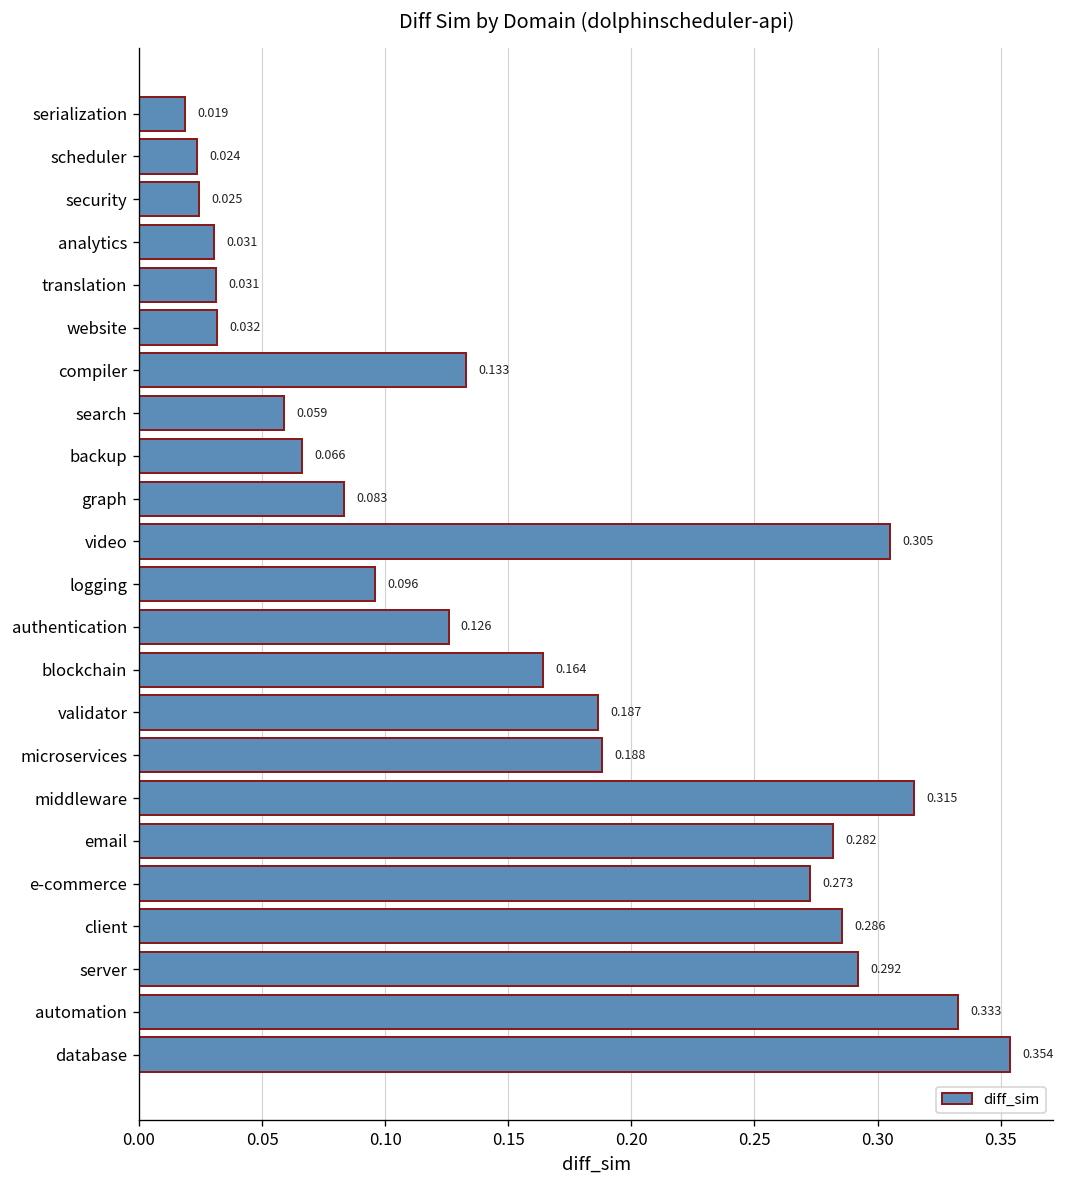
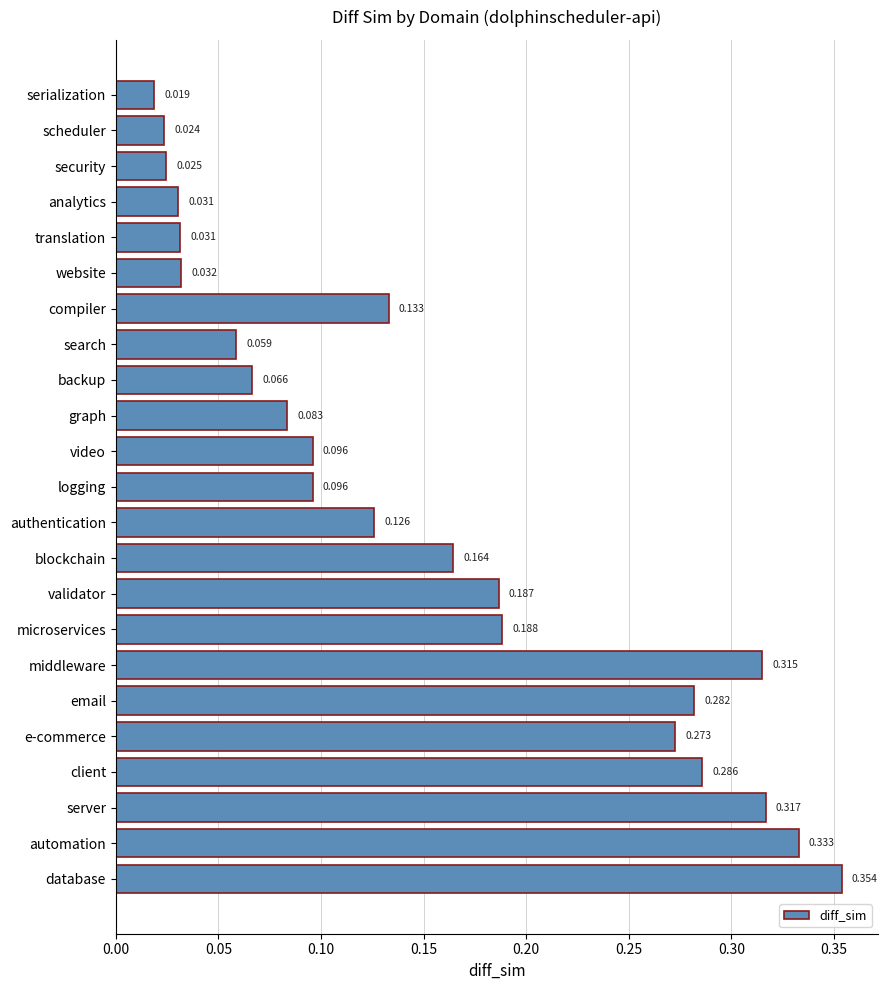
  {
    "serialization": 0.019,
    "scheduler": 0.024,
    "security": 0.025,
    "analytics": 0.031,
    "translation": 0.031,
    "website": 0.032,
    "compiler": 0.133,
    "search": 0.059,
    "backup": 0.066,
    "graph": 0.083,
-   "video": 0.305,
+   "video": 0.096,
    "logging": 0.096,
    "authentication": 0.126,
    "blockchain": 0.164,
    "validator": 0.187,
    "microservices": 0.188,
    "middleware": 0.315,
    "email": 0.282,
    "e-commerce": 0.273,
    "client": 0.286,
-   "server": 0.292,
+   "server": 0.317,
    "automation": 0.333,
    "database": 0.354
  }
